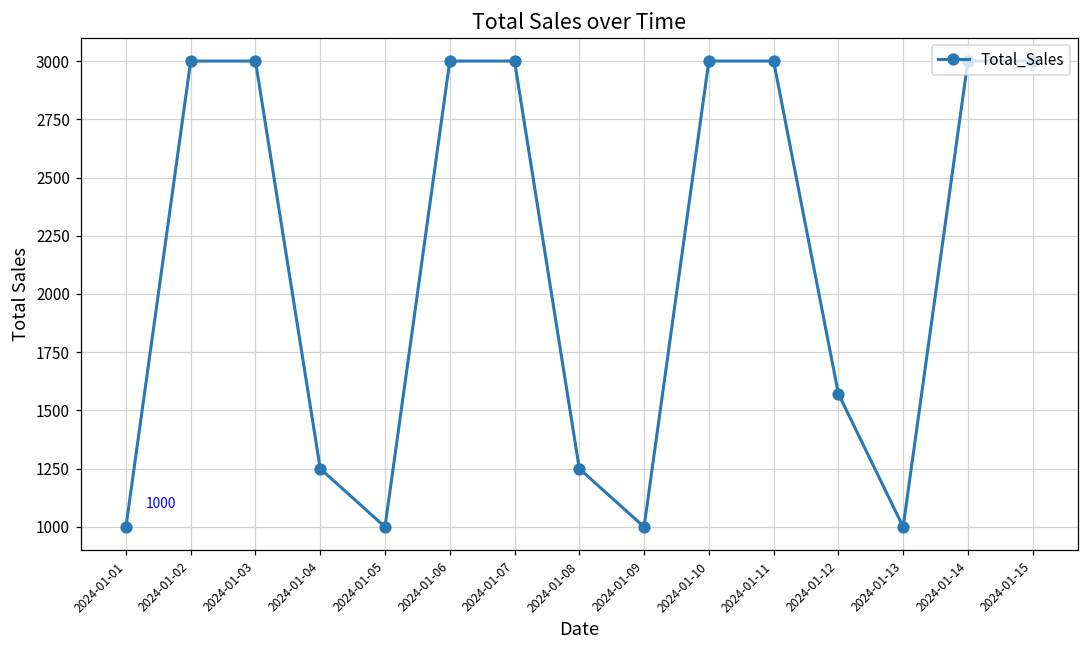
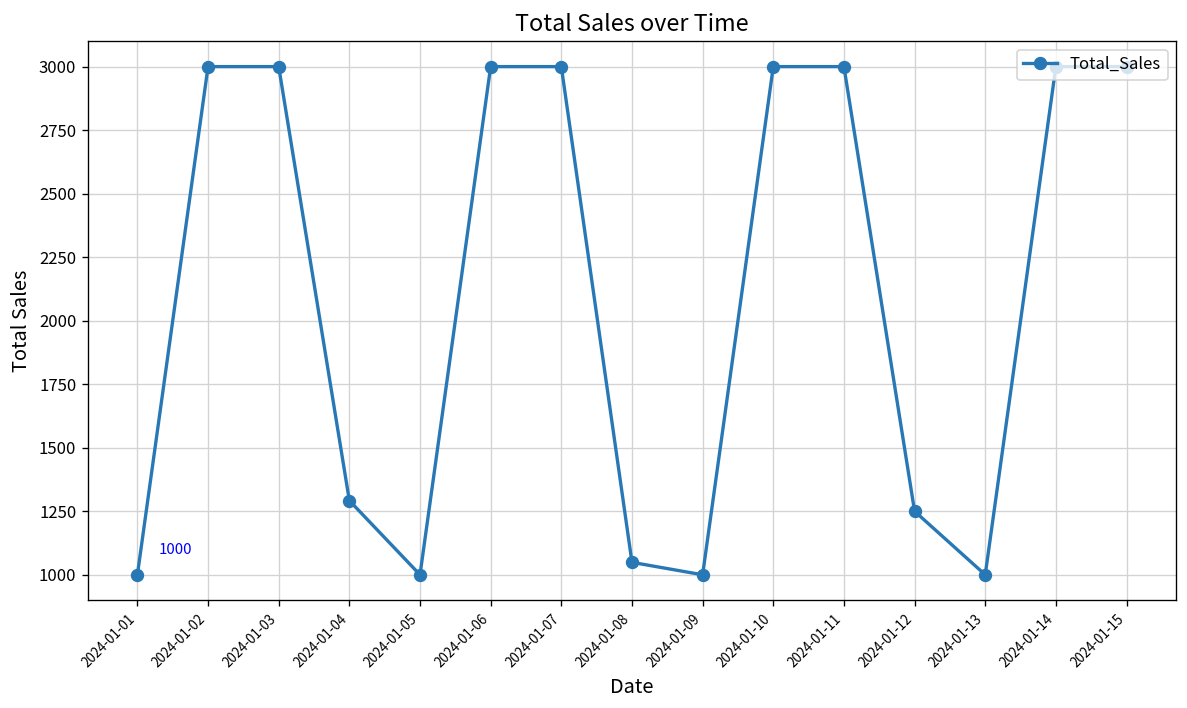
  {
    "2024-01-02": 3000,
    "2024-01-03": 3000,
-   "2024-01-04": 1250,
+   "2024-01-04": 1290,
    "2024-01-05": 1000,
    "2024-01-06": 3000,
    "2024-01-07": 3000,
-   "2024-01-08": 1250,
+   "2024-01-08": 1050,
    "2024-01-09": 1000,
    "2024-01-10": 3000,
    "2024-01-11": 3000,
-   "2024-01-12": 1570,
+   "2024-01-12": 1250,
    "2024-01-13": 1000
  }
